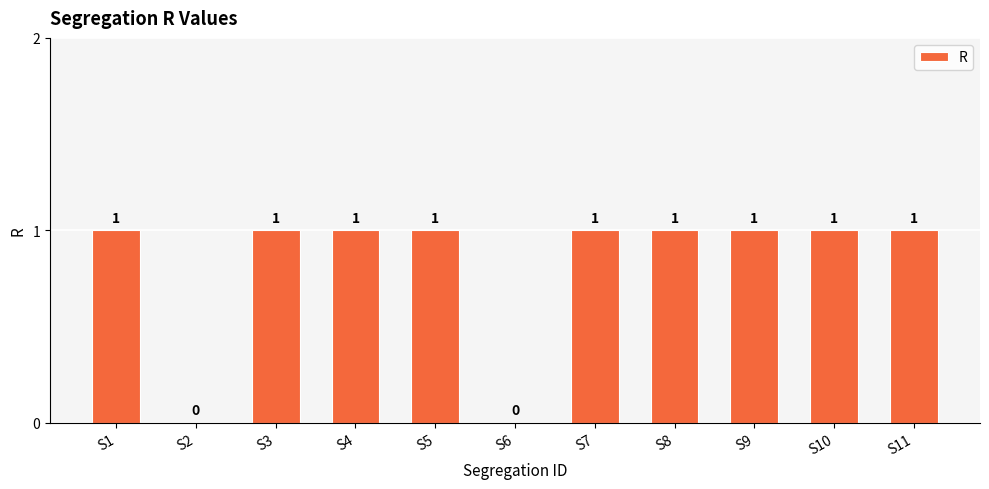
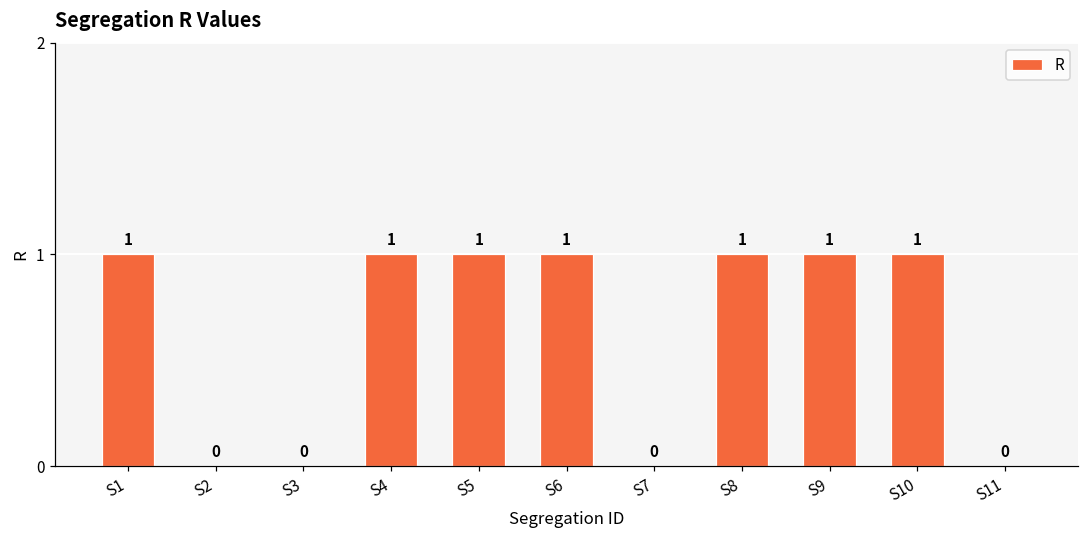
  {
    "S1": 1,
    "S2": 0,
-   "S3": 1,
+   "S3": 0,
    "S4": 1,
    "S5": 1,
-   "S6": 0,
-   "S7": 1,
+   "S6": 1,
+   "S7": 0,
    "S8": 1,
    "S9": 1,
    "S10": 1,
-   "S11": 1
+   "S11": 0
  }
